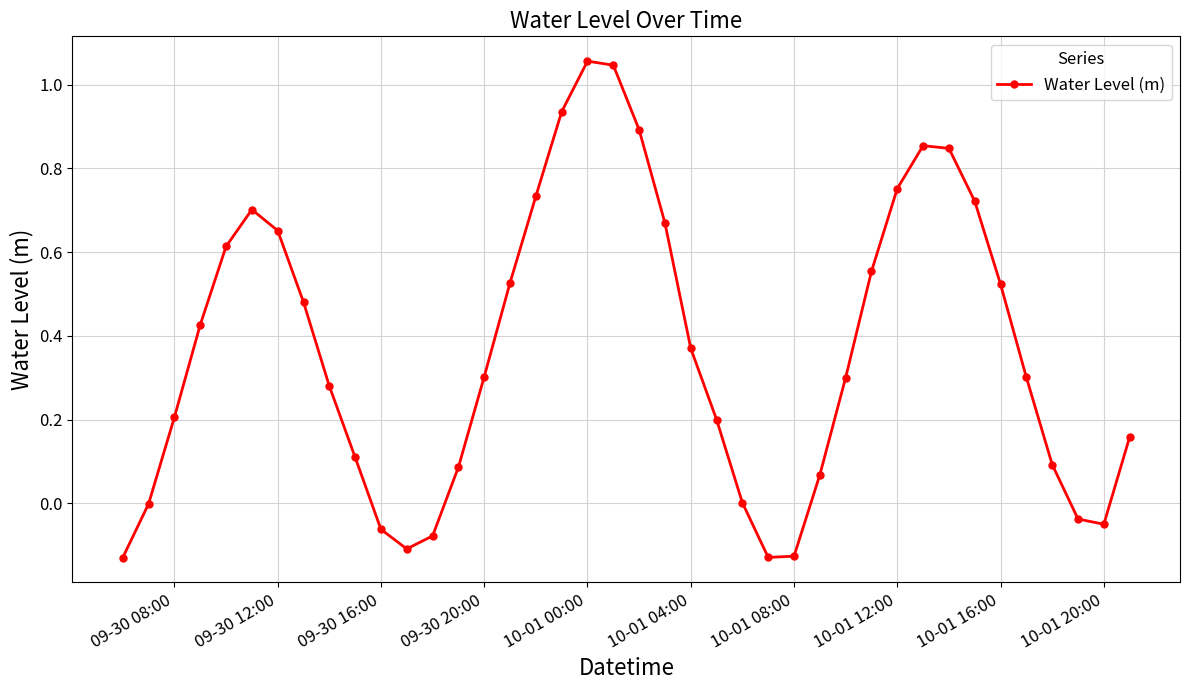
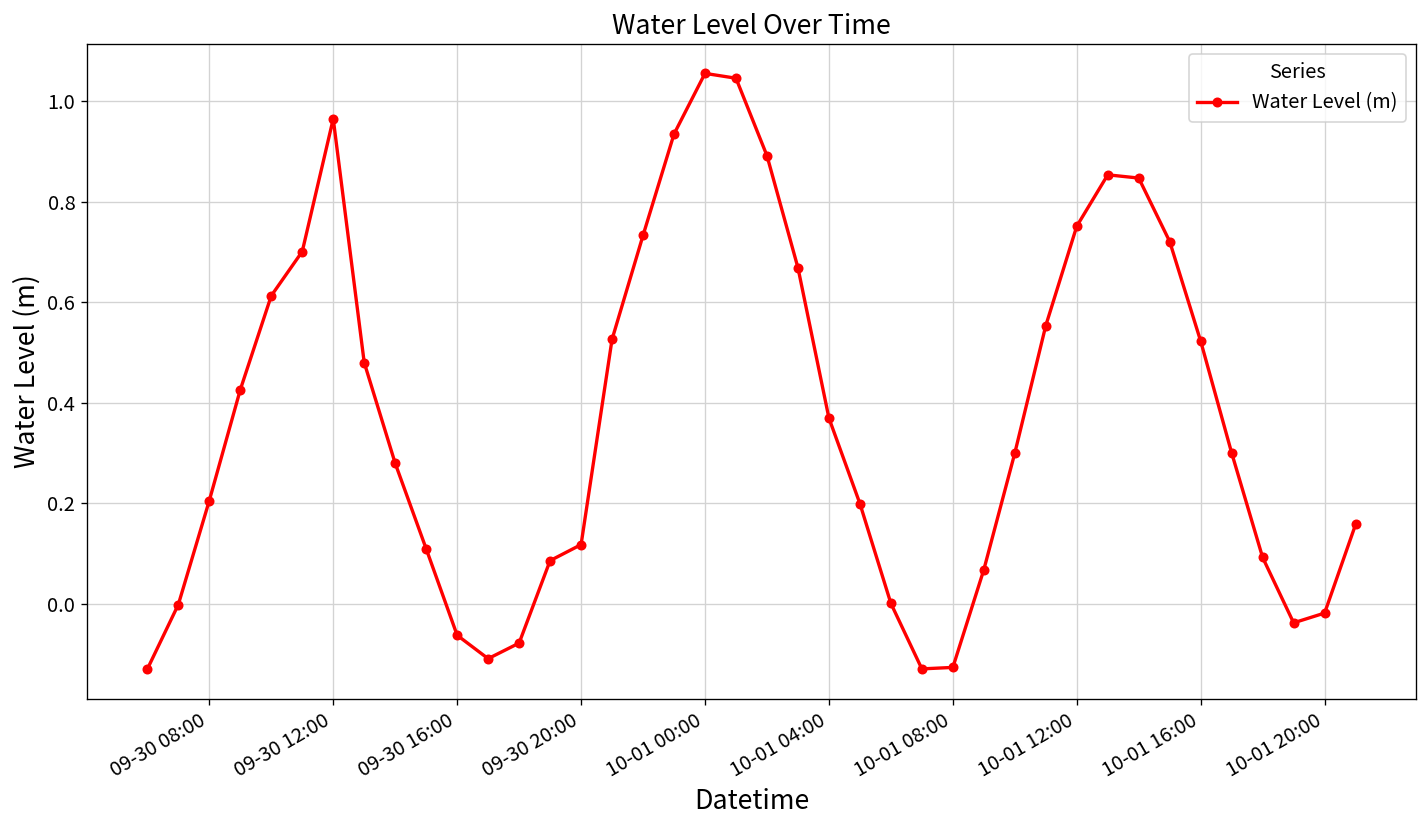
  {
    "09-30 08:00": 0.21,
-   "09-30 12:00": 0.65,
+   "09-30 12:00": 0.97,
    "09-30 16:00": -0.06,
-   "09-30 20:00": 0.30,
+   "09-30 20:00": 0.12,
    "10-01 00:00": 1.06,
    "10-01 04:00": 0.37,
    "10-01 08:00": -0.13,
    "10-01 12:00": 0.75,
    "10-01 16:00": 0.52,
-   "10-01 20:00": -0.05
+   "10-01 20:00": -0.02
  }
